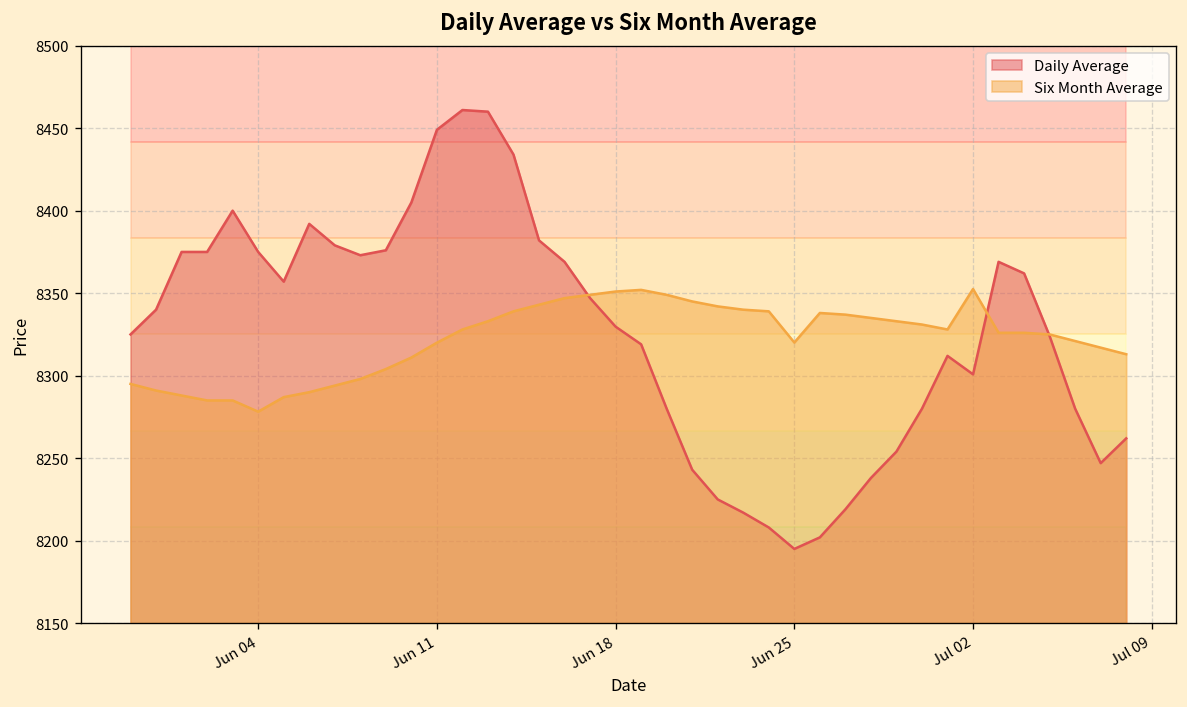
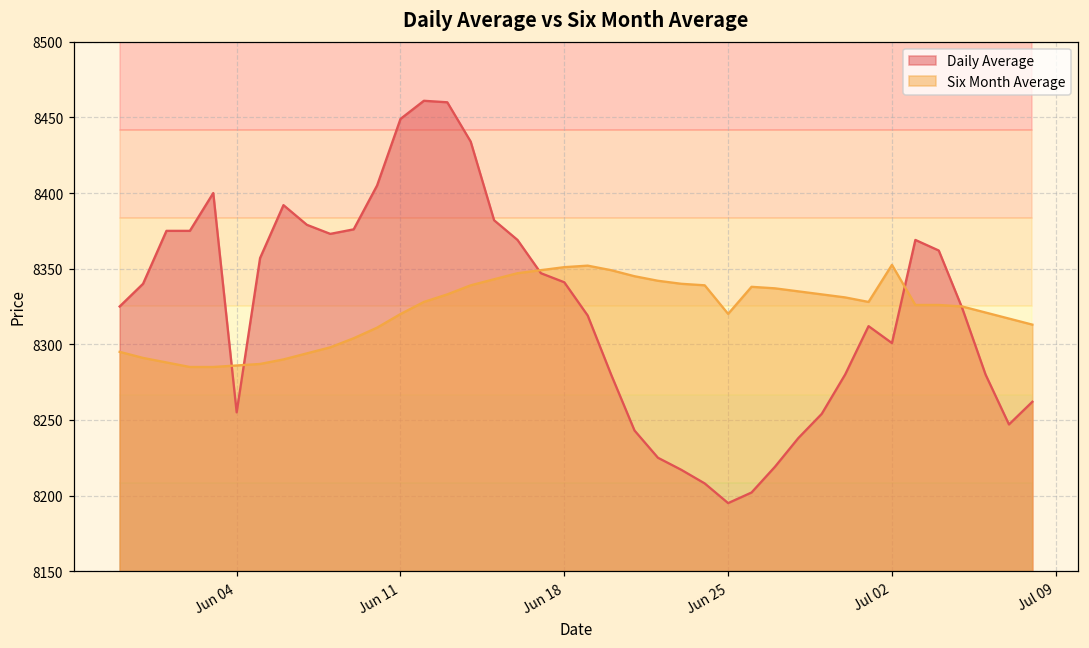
  {
    "Daily Average": {
-     "Jun 04": 8375,
+     "Jun 04": 8255,
      "Jun 11": 8449,
-     "Jun 18": 8330,
+     "Jun 18": 8341,
      "Jun 25": 8195,
      "Jul 02": 8301
    },
    "Six Month Average": {
-     "Jun 04": 8278,
+     "Jun 04": 8286,
      "Jun 11": 8320,
      "Jun 18": 8351,
      "Jun 25": 8320,
      "Jul 02": 8353
    }
  }
